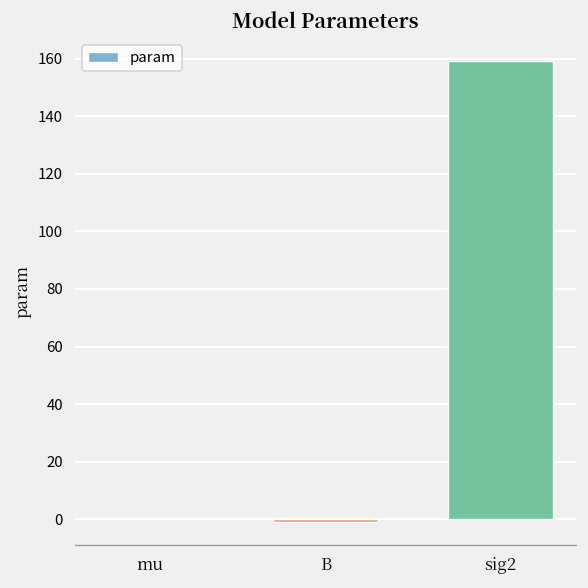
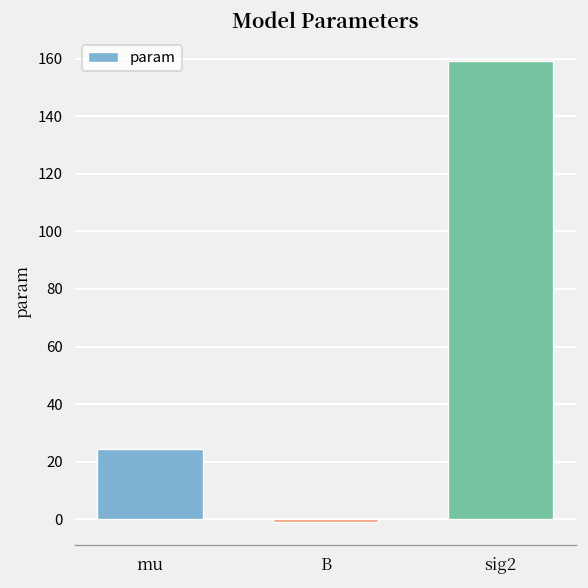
  {
-   "mu": 0,
+   "mu": 24,
    "sig2": 159
  }
